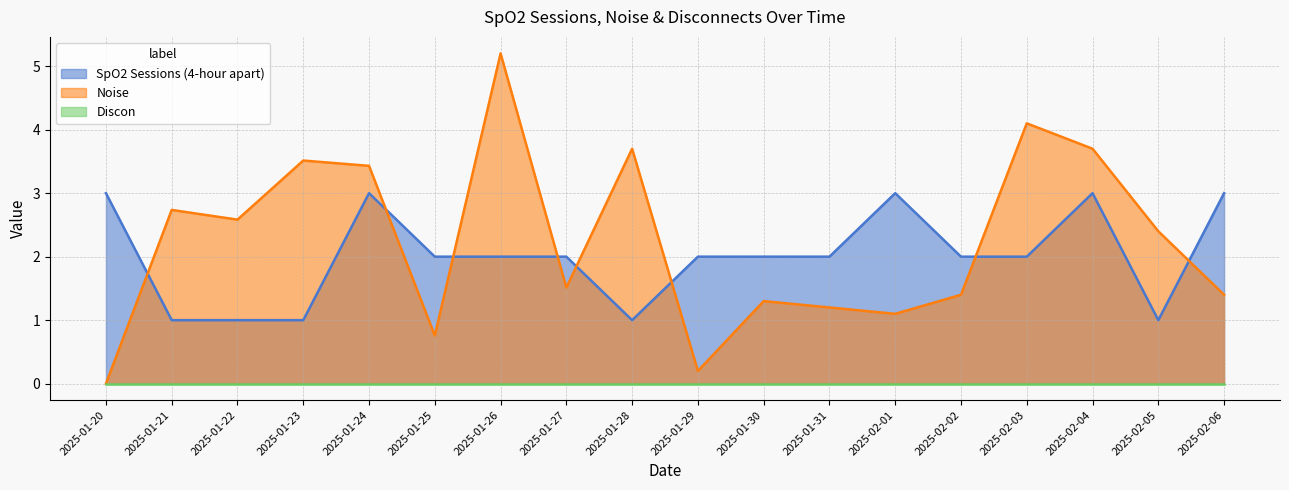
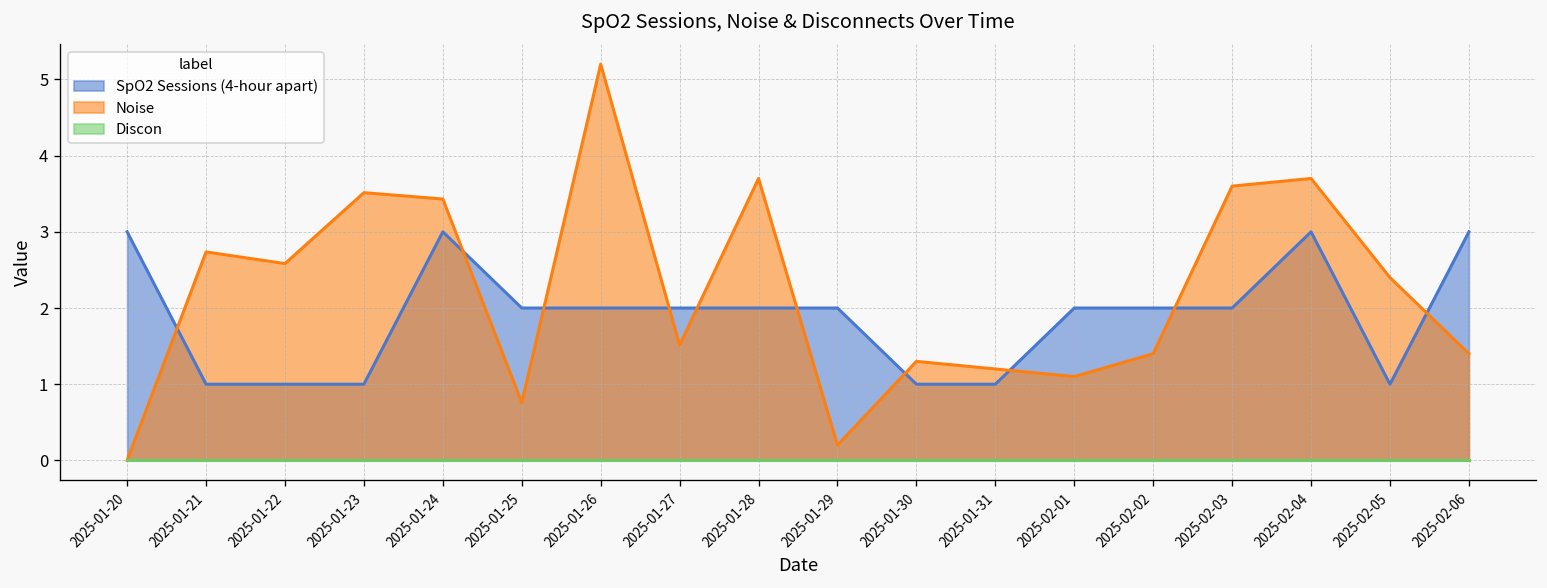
  {
    "SpO2 Sessions (4-hour apart)": {
      "2025-01-20": 3,
      "2025-01-21": 1,
      "2025-01-22": 1,
      "2025-01-23": 1,
      "2025-01-24": 3,
      "2025-01-25": 2,
      "2025-01-26": 2,
      "2025-01-27": 2,
-     "2025-01-28": 1,
+     "2025-01-28": 2,
      "2025-01-29": 2,
-     "2025-01-30": 2,
-     "2025-01-31": 2,
-     "2025-02-01": 3,
+     "2025-01-30": 1,
+     "2025-01-31": 1,
+     "2025-02-01": 2,
      "2025-02-02": 2,
      "2025-02-03": 2,
      "2025-02-04": 3,
      "2025-02-05": 1,
      "2025-02-06": 3
    },
    "Noise": {
      "2025-01-21": 2.7,
      "2025-01-22": 2.6,
      "2025-01-23": 3.5,
      "2025-01-24": 3.4,
      "2025-01-25": 0.8,
      "2025-01-26": 5.2,
      "2025-01-27": 1.5,
      "2025-01-28": 3.7,
      "2025-01-29": 0.2,
      "2025-01-30": 1.3,
      "2025-01-31": 1.2,
      "2025-02-01": 1.1,
      "2025-02-02": 1.4,
-     "2025-02-03": 4.1,
+     "2025-02-03": 3.6,
      "2025-02-04": 3.7,
      "2025-02-05": 2.4,
      "2025-02-06": 1.4
    },
    "Discon": {
      "2025-01-21": 0.0,
      "2025-01-22": 0.0,
      "2025-01-23": 0.0,
      "2025-01-24": 0.0,
      "2025-01-25": 0.0,
      "2025-01-26": 0.0,
      "2025-01-27": 0.0,
      "2025-01-28": 0.0,
      "2025-01-29": 0.0,
      "2025-01-30": 0.0,
      "2025-01-31": 0.0,
      "2025-02-01": 0.0,
      "2025-02-02": 0.0,
      "2025-02-03": 0.0,
      "2025-02-04": 0.0,
      "2025-02-05": 0.0,
      "2025-02-06": 0.0
    }
  }
